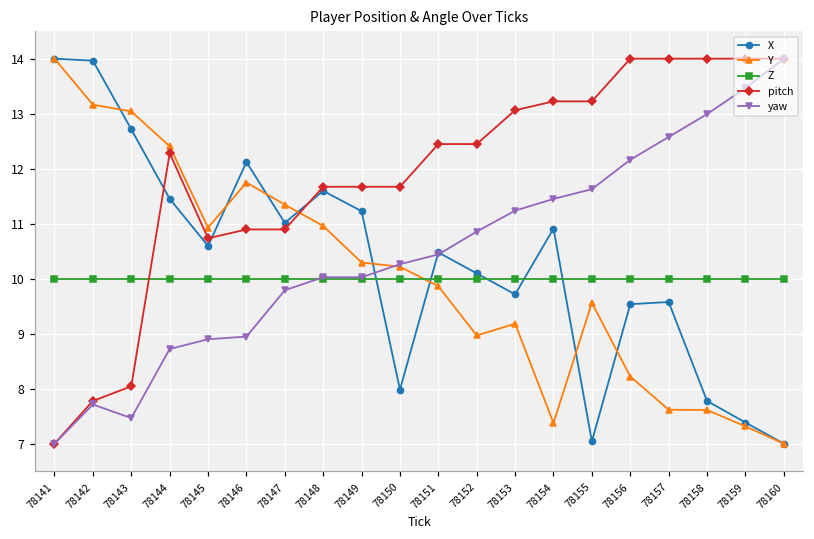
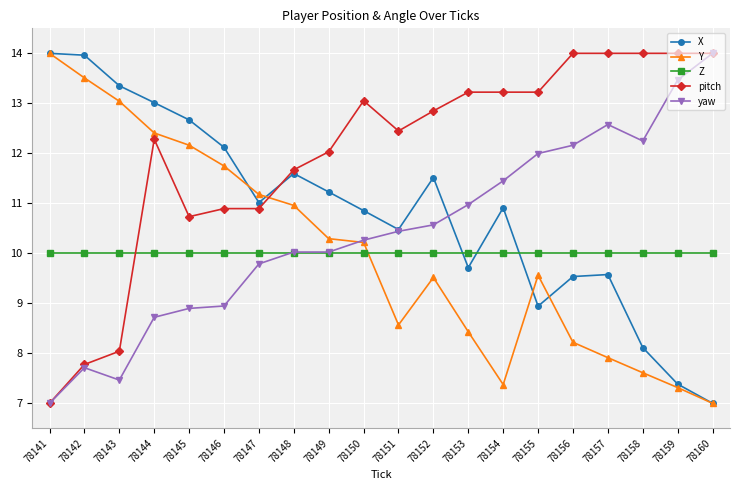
  {
    "X": {
      "78142": 14.0,
-     "78143": 12.7,
-     "78144": 11.5,
-     "78145": 10.6,
+     "78143": 13.4,
+     "78144": 13.0,
+     "78145": 12.7,
      "78146": 12.1,
      "78147": 11.0,
      "78148": 11.6,
      "78149": 11.2,
-     "78150": 8.0,
-     "78152": 10.1,
+     "78150": 10.9,
+     "78152": 11.5,
      "78153": 9.7,
      "78154": 10.9,
-     "78155": 7.0,
+     "78155": 8.9,
      "78156": 9.5,
      "78157": 9.6,
-     "78158": 7.8,
+     "78158": 8.1,
      "78159": 7.4
    },
    "Y": {
-     "78142": 13.2,
+     "78142": 13.5,
      "78143": 13.0,
      "78144": 12.4,
-     "78145": 10.9,
+     "78145": 12.2,
      "78146": 11.7,
-     "78147": 11.3,
+     "78147": 11.2,
      "78148": 11.0,
      "78149": 10.3,
-     "78151": 9.9,
-     "78152": 9.0,
-     "78153": 9.2,
+     "78151": 8.6,
+     "78152": 9.5,
+     "78153": 8.4,
      "78154": 7.4,
      "78155": 9.6,
      "78156": 8.2,
-     "78157": 7.6,
+     "78157": 7.9,
      "78158": 7.6,
      "78159": 7.3
    },
    "Z": {
      "78141": 10.0,
      "78142": 10.0,
      "78143": 10.0,
      "78144": 10.0,
      "78145": 10.0,
      "78146": 10.0,
      "78147": 10.0,
      "78150": 10.0,
      "78151": 10.0,
      "78152": 10.0,
      "78153": 10.0,
      "78154": 10.0,
      "78155": 10.0,
      "78156": 10.0,
      "78157": 10.0,
      "78158": 10.0,
      "78159": 10.0,
      "78160": 10.0
    },
    "pitch": {
      "78142": 7.8,
      "78143": 8.0,
      "78144": 12.3,
      "78145": 10.7,
      "78146": 10.9,
      "78147": 10.9,
      "78148": 11.7,
-     "78149": 11.7,
-     "78150": 11.7,
+     "78149": 12.0,
+     "78150": 13.1,
      "78151": 12.4,
-     "78152": 12.4,
-     "78153": 13.1,
+     "78152": 12.8,
+     "78153": 13.2,
      "78154": 13.2,
      "78155": 13.2,
      "78156": 14.0,
      "78157": 14.0,
      "78158": 14.0
    },
    "yaw": {
      "78142": 7.7,
      "78143": 7.5,
      "78144": 8.7,
      "78145": 8.9,
      "78146": 8.9,
      "78147": 9.8,
-     "78152": 10.9,
-     "78153": 11.2,
+     "78152": 10.6,
+     "78153": 11.0,
      "78154": 11.4,
-     "78155": 11.6,
+     "78155": 12.0,
      "78156": 12.2,
      "78157": 12.6,
-     "78158": 13.0
+     "78158": 12.2
    }
  }
